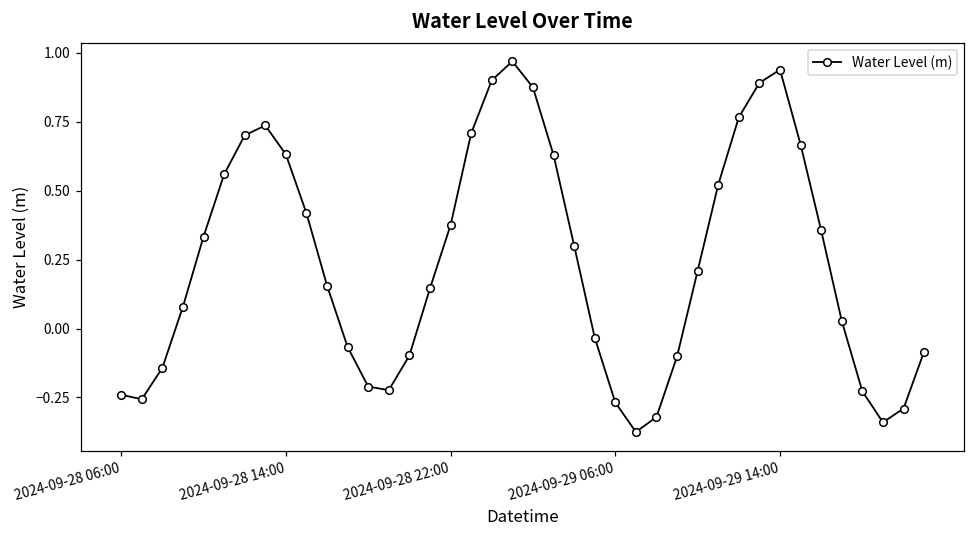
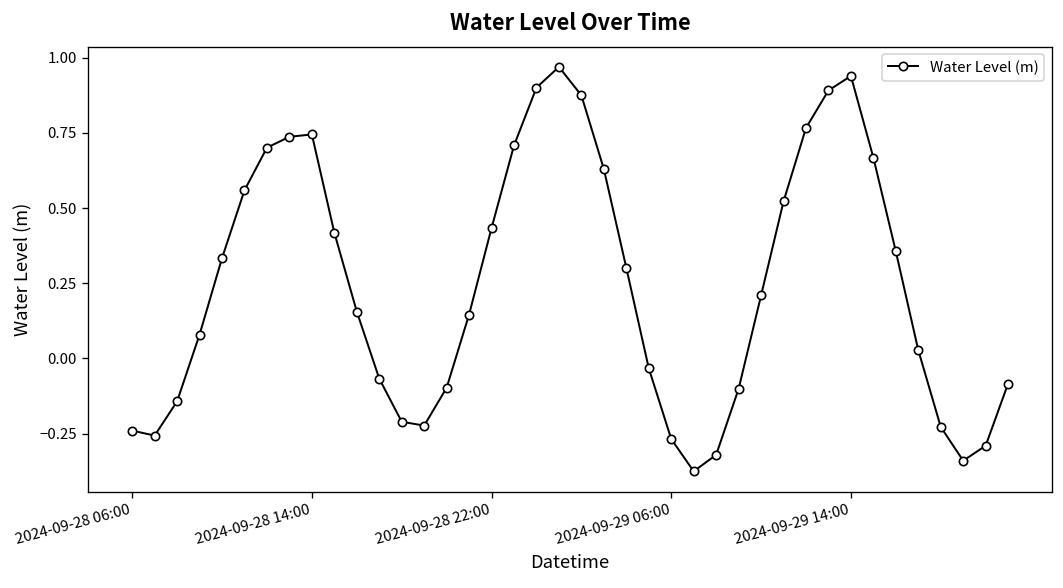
  {
    "2024-09-28 06:00": -0.24,
-   "2024-09-28 14:00": 0.63,
-   "2024-09-28 22:00": 0.38,
+   "2024-09-28 14:00": 0.74,
+   "2024-09-28 22:00": 0.43,
    "2024-09-29 06:00": -0.27,
    "2024-09-29 14:00": 0.94
  }
